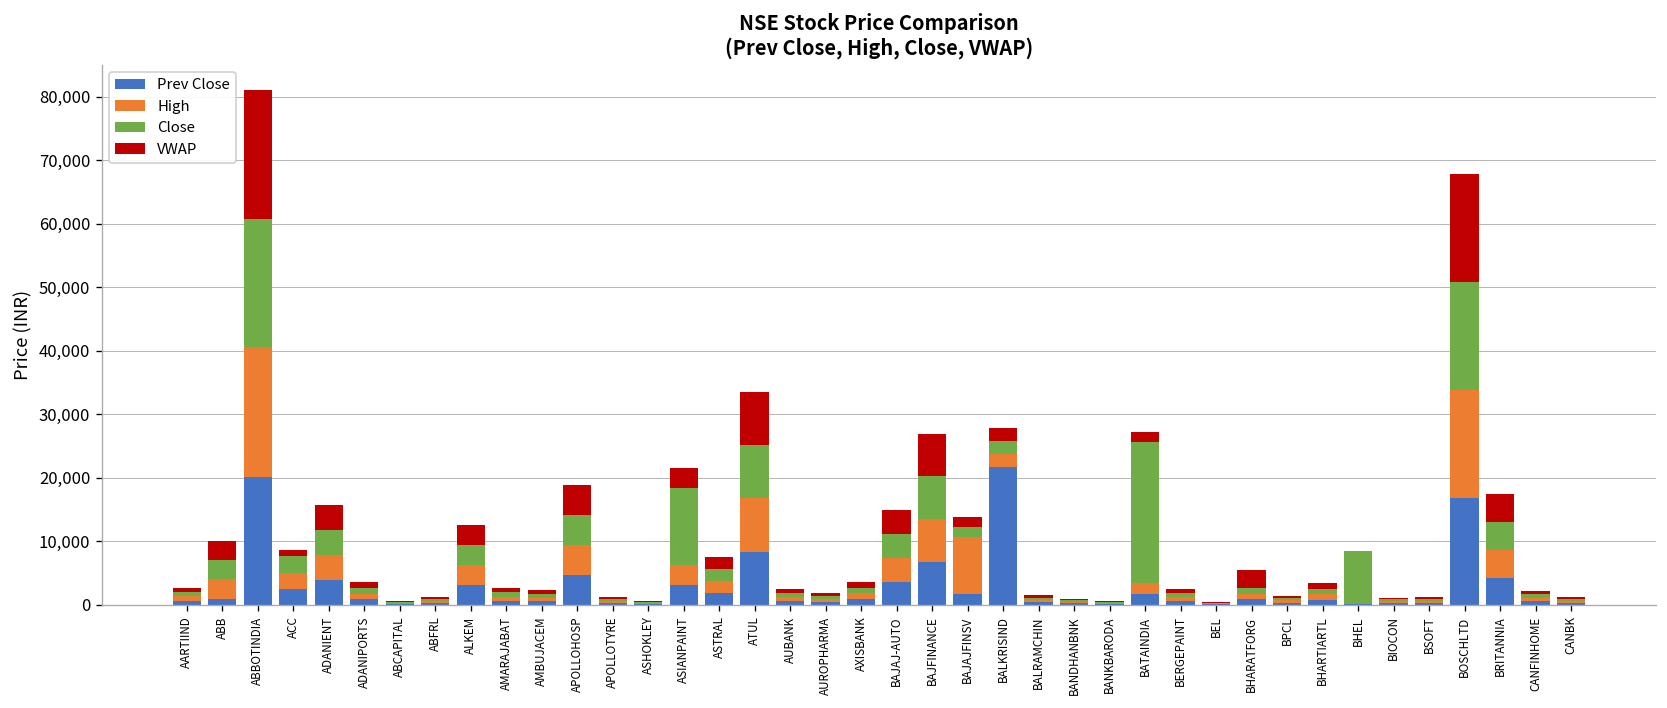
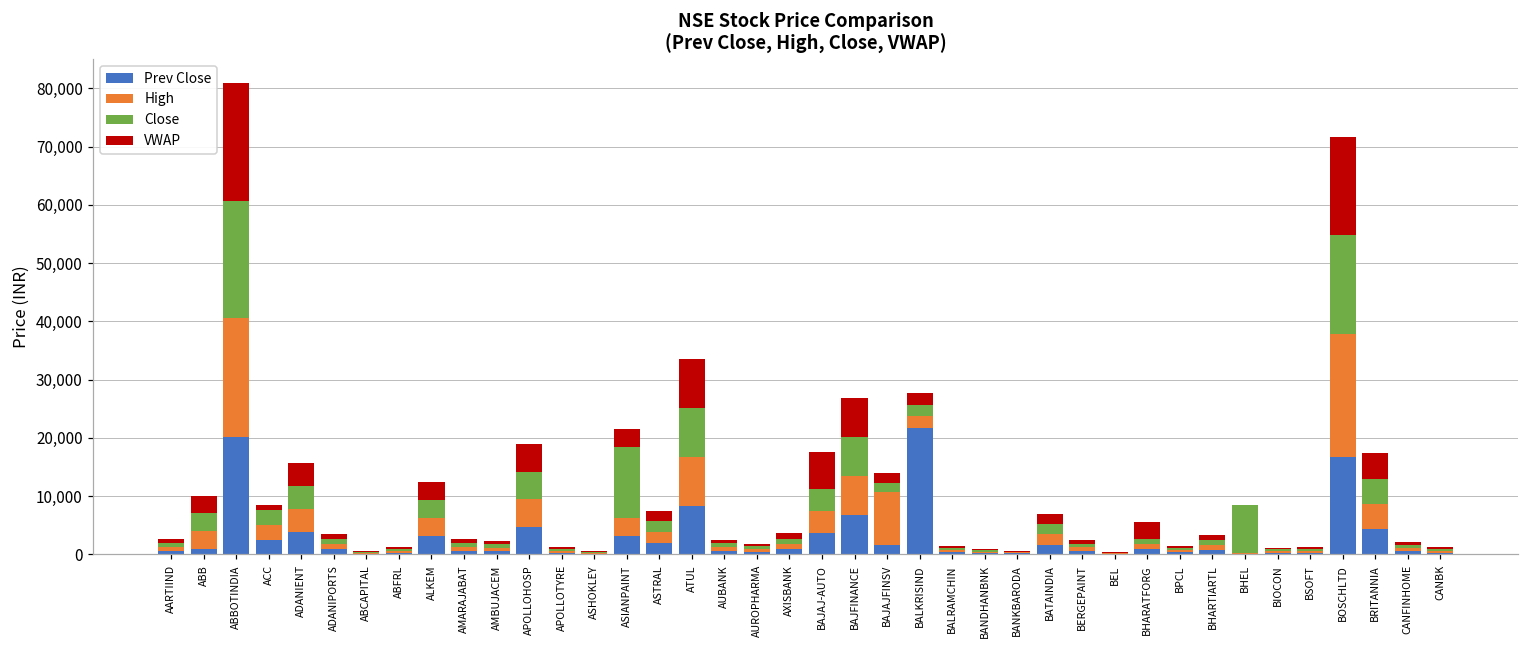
  {
    "Prev Close": {
      "AARTIIND": "1,000",
      "ABB": "1,000",
      "ABBOTINDIA": "20,000",
      "ACC": "3,000",
      "ADANIENT": "4,000",
      "ADANIPORTS": "1,000",
      "ALKEM": "3,000",
      "AMARAJABAT": "1,000",
      "AMBUJACEM": "1,000",
      "APOLLOHOSP": "5,000",
      "ASIANPAINT": "3,000",
      "ASTRAL": "2,000",
      "ATUL": "8,000",
      "AUBANK": "1,000",
      "AXISBANK": "1,000",
      "BAJAJ-AUTO": "4,000",
      "BAJFINANCE": "7,000",
      "BAJAJFINSV": "2,000",
      "BALKRISIND": "22,000",
      "BATAINDIA": "2,000",
      "BERGEPAINT": "1,000",
      "BHARATFORG": "1,000",
      "BHARTIARTL": "1,000",
      "BOSCHLTD": "17,000",
      "BRITANNIA": "4,000",
      "CANFINHOME": "1,000"
    },
    "High": {
      "AARTIIND": "1,000",
      "ABB": "3,000",
      "ABBOTINDIA": "20,000",
      "ACC": "3,000",
      "ADANIENT": "4,000",
      "ADANIPORTS": "1,000",
      "ALKEM": "3,000",
      "AMARAJABAT": "1,000",
      "AMBUJACEM": "1,000",
      "APOLLOHOSP": "5,000",
      "ASIANPAINT": "3,000",
      "ASTRAL": "2,000",
      "ATUL": "8,000",
      "AUBANK": "1,000",
      "AXISBANK": "1,000",
      "BAJAJ-AUTO": "4,000",
      "BAJFINANCE": "7,000",
      "BAJAJFINSV": "9,000",
      "BALKRISIND": "2,000",
      "BATAINDIA": "2,000",
      "BERGEPAINT": "1,000",
      "BHARATFORG": "1,000",
      "BHARTIARTL": "1,000",
-     "BOSCHLTD": "17,000",
+     "BOSCHLTD": "21,000",
      "BRITANNIA": "4,000",
      "CANFINHOME": "1,000"
    },
    "Close": {
      "AARTIIND": "1,000",
      "ABB": "3,000",
      "ABBOTINDIA": "20,000",
      "ACC": "3,000",
      "ADANIENT": "4,000",
      "ADANIPORTS": "1,000",
      "ALKEM": "3,000",
      "AMARAJABAT": "1,000",
      "AMBUJACEM": "1,000",
      "APOLLOHOSP": "5,000",
      "ASIANPAINT": "12,000",
      "ASTRAL": "2,000",
      "ATUL": "8,000",
      "AUBANK": "1,000",
      "AXISBANK": "1,000",
      "BAJAJ-AUTO": "4,000",
      "BAJFINANCE": "7,000",
      "BAJAJFINSV": "2,000",
      "BALKRISIND": "2,000",
-     "BATAINDIA": "22,000",
+     "BATAINDIA": "2,000",
      "BERGEPAINT": "1,000",
      "BHARATFORG": "1,000",
      "BHARTIARTL": "1,000",
      "BHEL": "8,000",
      "BOSCHLTD": "17,000",
      "BRITANNIA": "4,000",
      "CANFINHOME": "1,000"
    },
    "VWAP": {
      "AARTIIND": "1,000",
      "ABB": "3,000",
      "ABBOTINDIA": "20,000",
      "ACC": "1,000",
      "ADANIENT": "4,000",
      "ADANIPORTS": "1,000",
      "ALKEM": "3,000",
      "AMARAJABAT": "1,000",
      "AMBUJACEM": "1,000",
      "APOLLOHOSP": "5,000",
      "ASIANPAINT": "3,000",
      "ASTRAL": "2,000",
      "ATUL": "8,000",
      "AUBANK": "1,000",
      "AXISBANK": "1,000",
-     "BAJAJ-AUTO": "4,000",
+     "BAJAJ-AUTO": "6,000",
      "BAJFINANCE": "7,000",
      "BAJAJFINSV": "2,000",
      "BALKRISIND": "2,000",
      "BATAINDIA": "2,000",
      "BERGEPAINT": "1,000",
      "BHARATFORG": "3,000",
      "BHARTIARTL": "1,000",
      "BOSCHLTD": "17,000",
      "BRITANNIA": "4,000",
      "CANFINHOME": "1,000"
    }
  }
